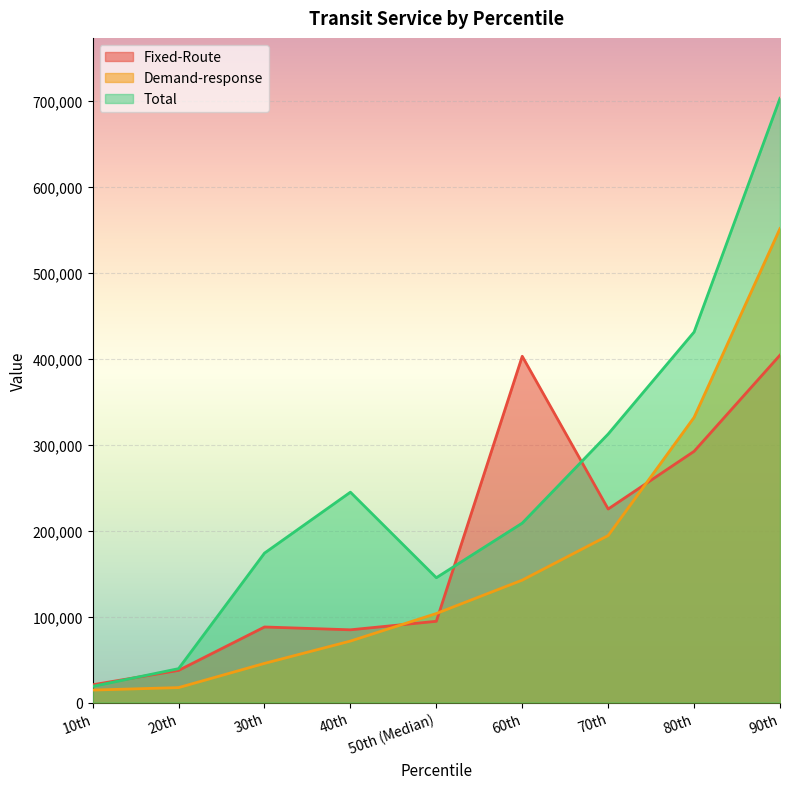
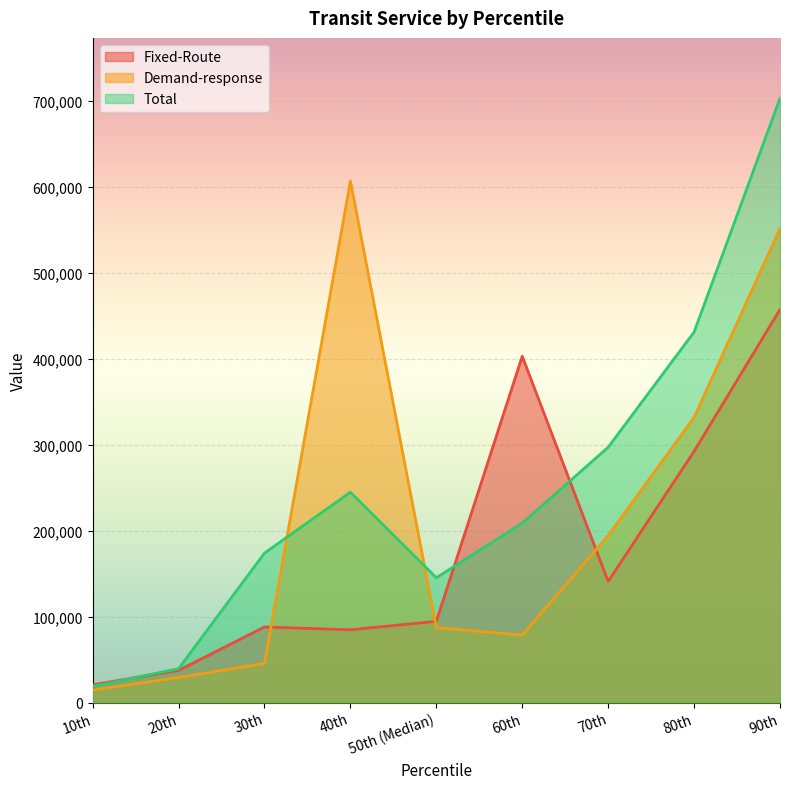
  {
    "Fixed-Route": {
      "30th": "90,000",
      "40th": "80,000",
      "50th (Median)": "90,000",
      "60th": "400,000",
-     "70th": "230,000",
+     "70th": "140,000",
      "80th": "290,000",
-     "90th": "400,000"
+     "90th": "460,000"
    },
    "Demand-response": {
      "10th": "10,000",
-     "20th": "20,000",
+     "20th": "30,000",
      "30th": "50,000",
-     "40th": "70,000",
-     "50th (Median)": "100,000",
-     "60th": "140,000",
+     "40th": "610,000",
+     "50th (Median)": "90,000",
+     "60th": "80,000",
      "70th": "190,000",
      "80th": "330,000",
      "90th": "550,000"
    },
    "Total": {
      "30th": "170,000",
      "40th": "240,000",
      "50th (Median)": "150,000",
      "60th": "210,000",
-     "70th": "310,000",
+     "70th": "300,000",
      "80th": "430,000",
      "90th": "700,000"
    }
  }
